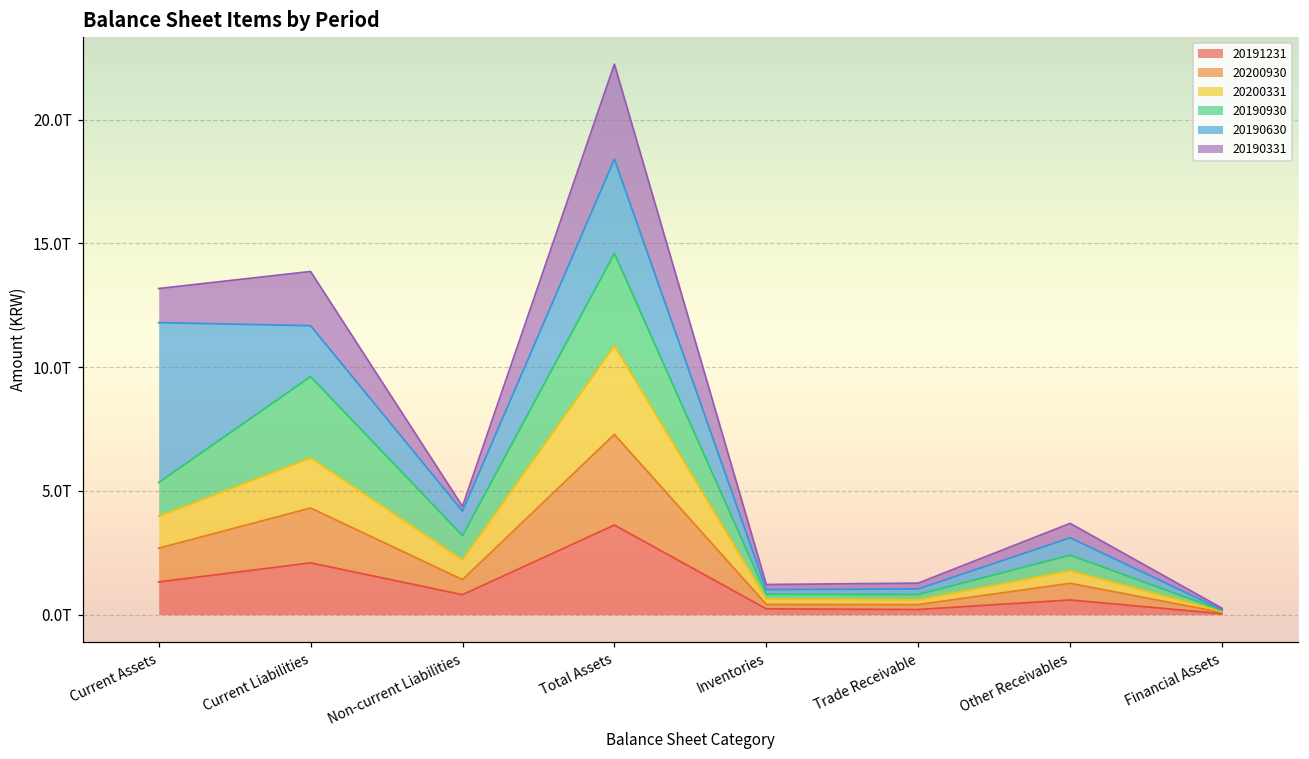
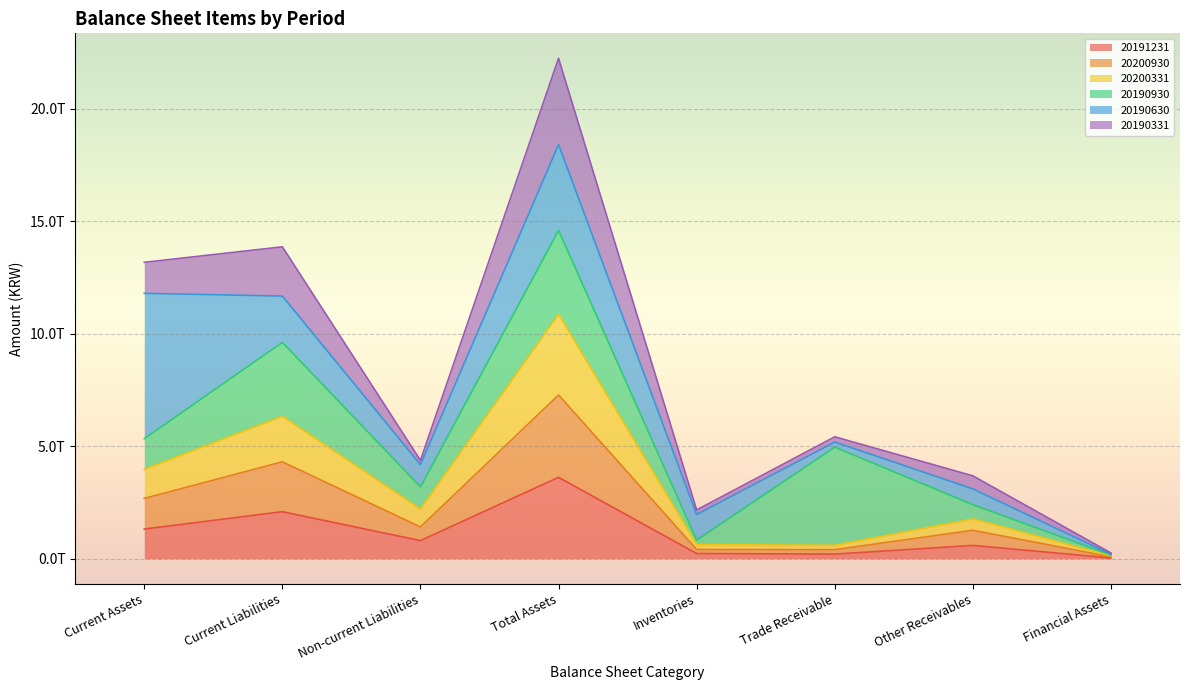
  {
    "20200331": {
      "Current Assets": "1.3T",
      "Current Liabilities": "2.0T",
      "Non-current Liabilities": "0.8T",
      "Total Assets": "3.6T",
      "Inventories": "0.2T",
      "Trade Receivable": "0.2T",
      "Other Receivables": "0.5T"
    },
    "20190930": {
      "Current Assets": "1.4T",
      "Current Liabilities": "3.3T",
      "Non-current Liabilities": "1.0T",
      "Total Assets": "3.7T",
      "Inventories": "0.2T",
-     "Trade Receivable": "0.2T",
+     "Trade Receivable": "4.4T",
      "Other Receivables": "0.6T"
    },
    "20190630": {
      "Current Assets": "6.5T",
      "Current Liabilities": "2.1T",
      "Non-current Liabilities": "1.0T",
      "Total Assets": "3.8T",
-     "Inventories": "0.2T",
+     "Inventories": "1.1T",
      "Trade Receivable": "0.2T",
      "Other Receivables": "0.7T"
    },
    "20190331": {
      "Current Assets": "1.4T",
      "Current Liabilities": "2.2T",
      "Non-current Liabilities": "0.2T",
      "Total Assets": "3.8T",
      "Inventories": "0.2T",
      "Trade Receivable": "0.2T",
      "Other Receivables": "0.6T"
    }
  }
